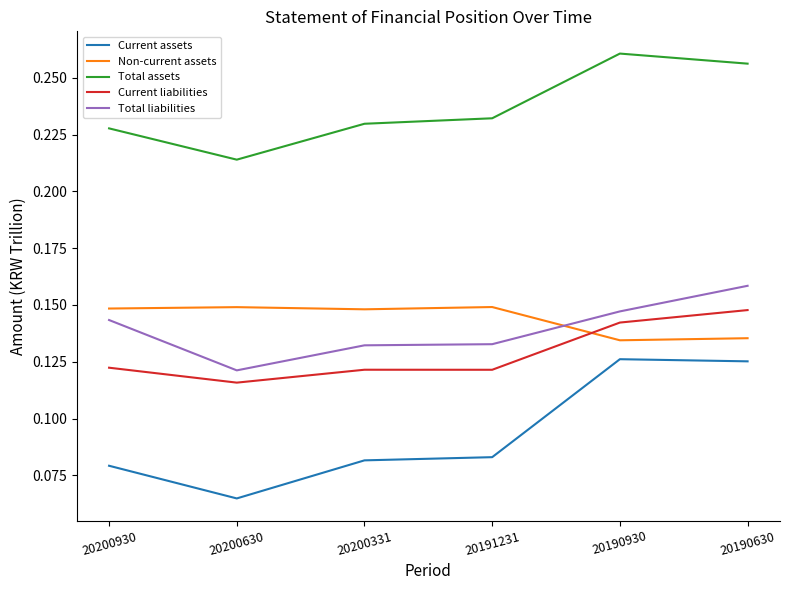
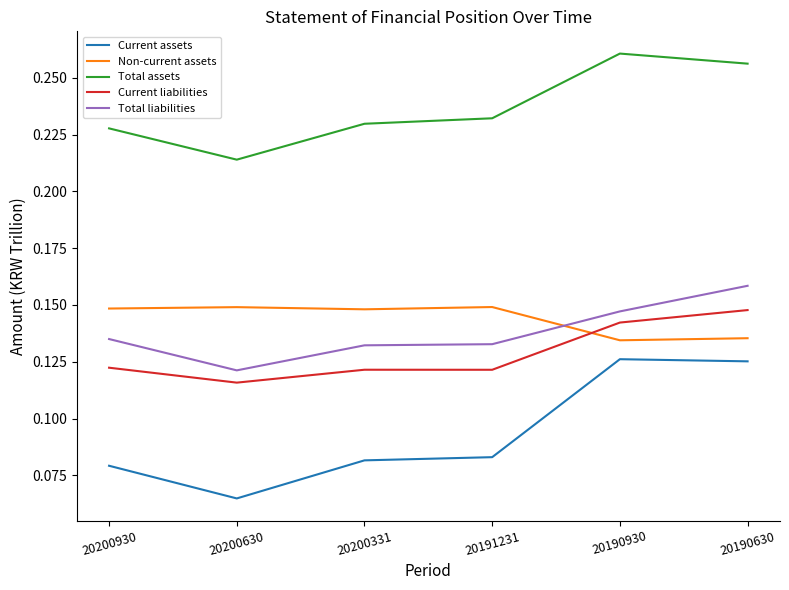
  {
    "Current assets": {
      "20200930": 0.079,
      "20200630": 0.065,
      "20200331": 0.082,
      "20191231": 0.083,
      "20190930": 0.126,
      "20190630": 0.125
    },
    "Non-current assets": {
      "20200930": 0.148,
      "20200630": 0.149,
      "20200331": 0.148,
      "20191231": 0.149,
      "20190930": 0.134,
      "20190630": 0.135
    },
    "Total assets": {
      "20200930": 0.228,
      "20200630": 0.214,
      "20200331": 0.230,
      "20191231": 0.232,
      "20190930": 0.261,
      "20190630": 0.256
    },
    "Current liabilities": {
      "20200930": 0.122,
      "20200630": 0.116,
      "20200331": 0.122,
      "20191231": 0.121,
      "20190930": 0.142,
      "20190630": 0.148
    },
    "Total liabilities": {
-     "20200930": 0.143,
+     "20200930": 0.135,
      "20200630": 0.121,
      "20200331": 0.132,
      "20191231": 0.133,
      "20190930": 0.147,
      "20190630": 0.158
    }
  }
